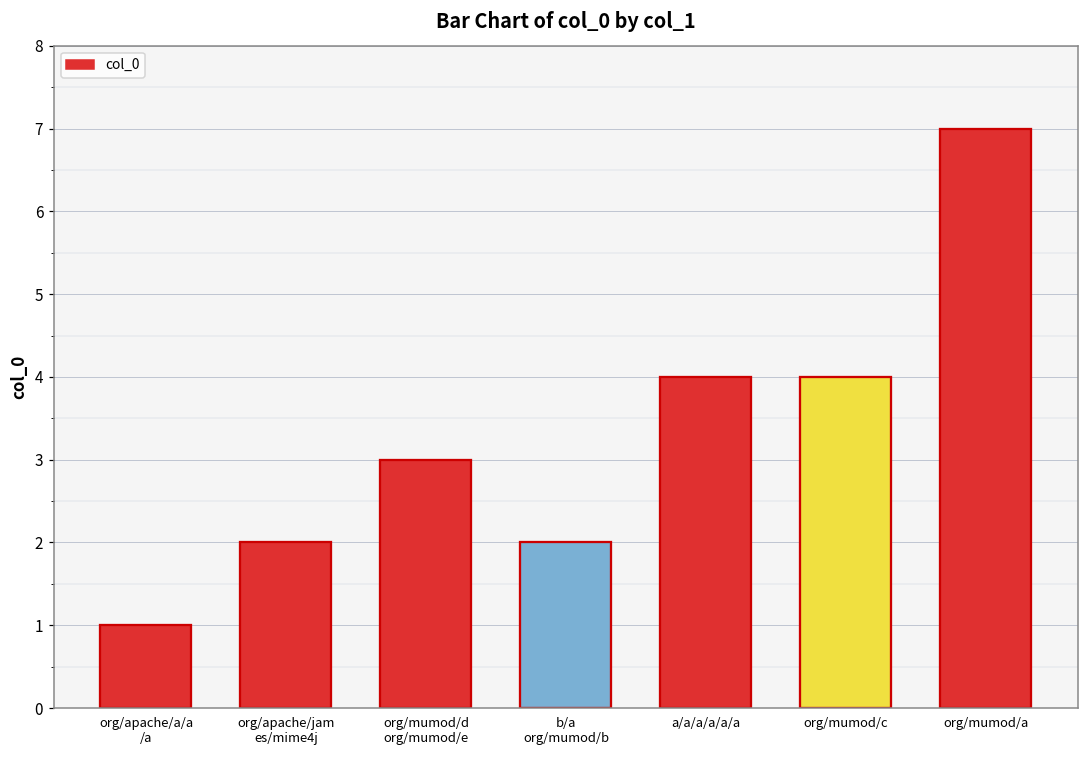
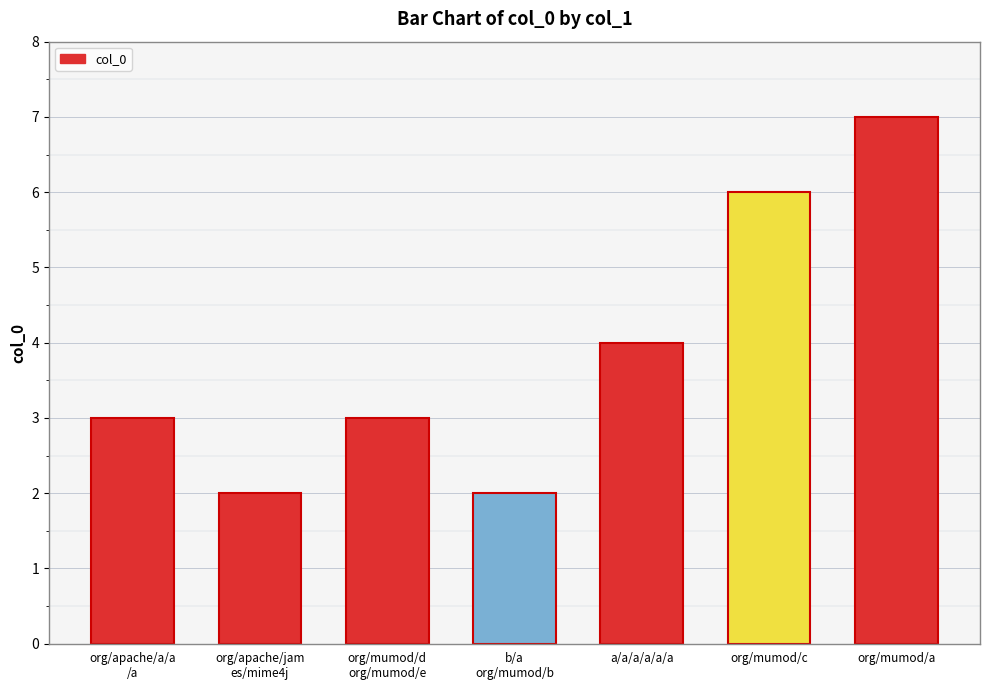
  {
-   "org/apache/a/a /a": 1,
+   "org/apache/a/a /a": 3,
    "org/apache/jam es/mime4j": 2,
    "org/mumod/d org/mumod/e": 3,
    "b/a org/mumod/b": 2,
    "a/a/a/a/a/a": 4,
-   "org/mumod/c": 4,
+   "org/mumod/c": 6,
    "org/mumod/a": 7
  }
